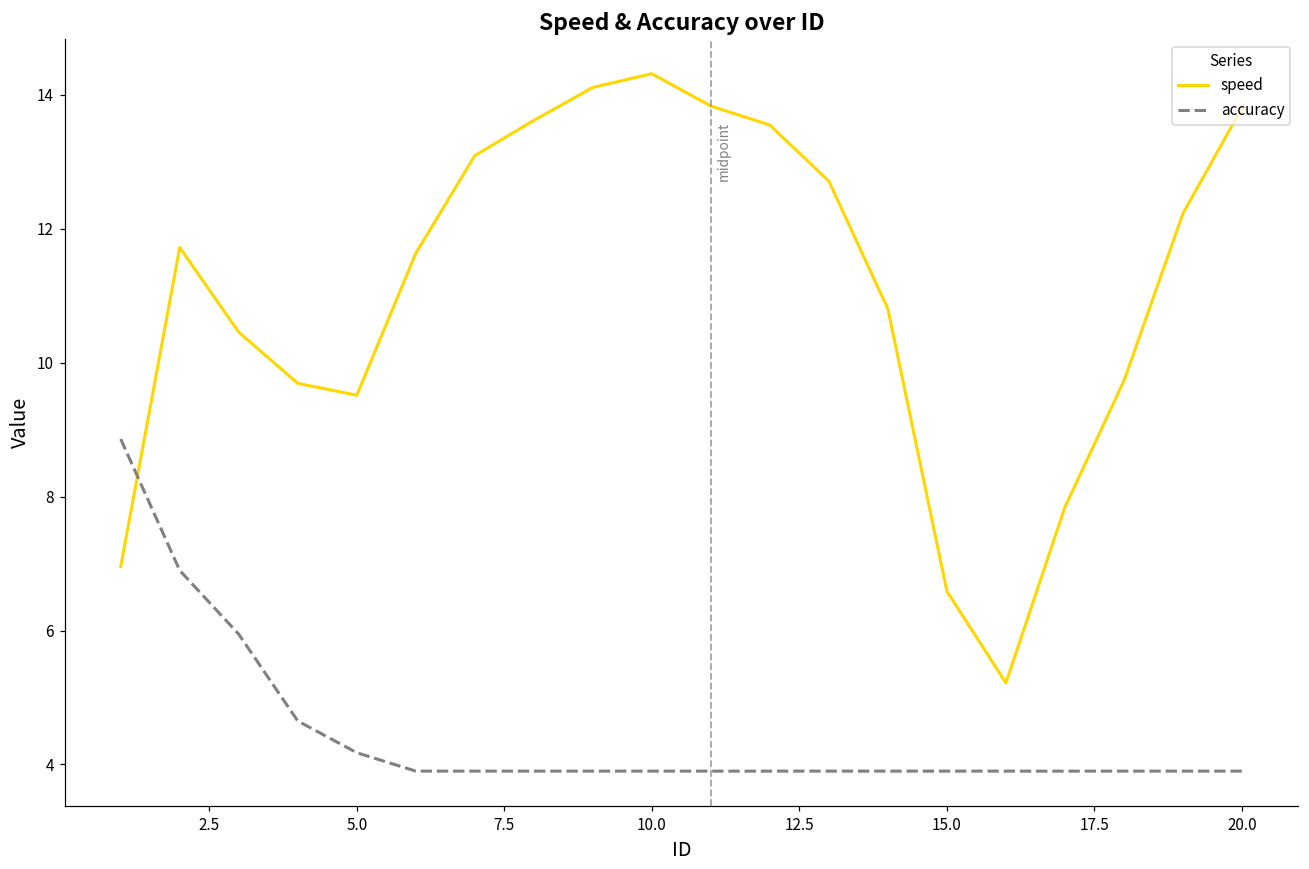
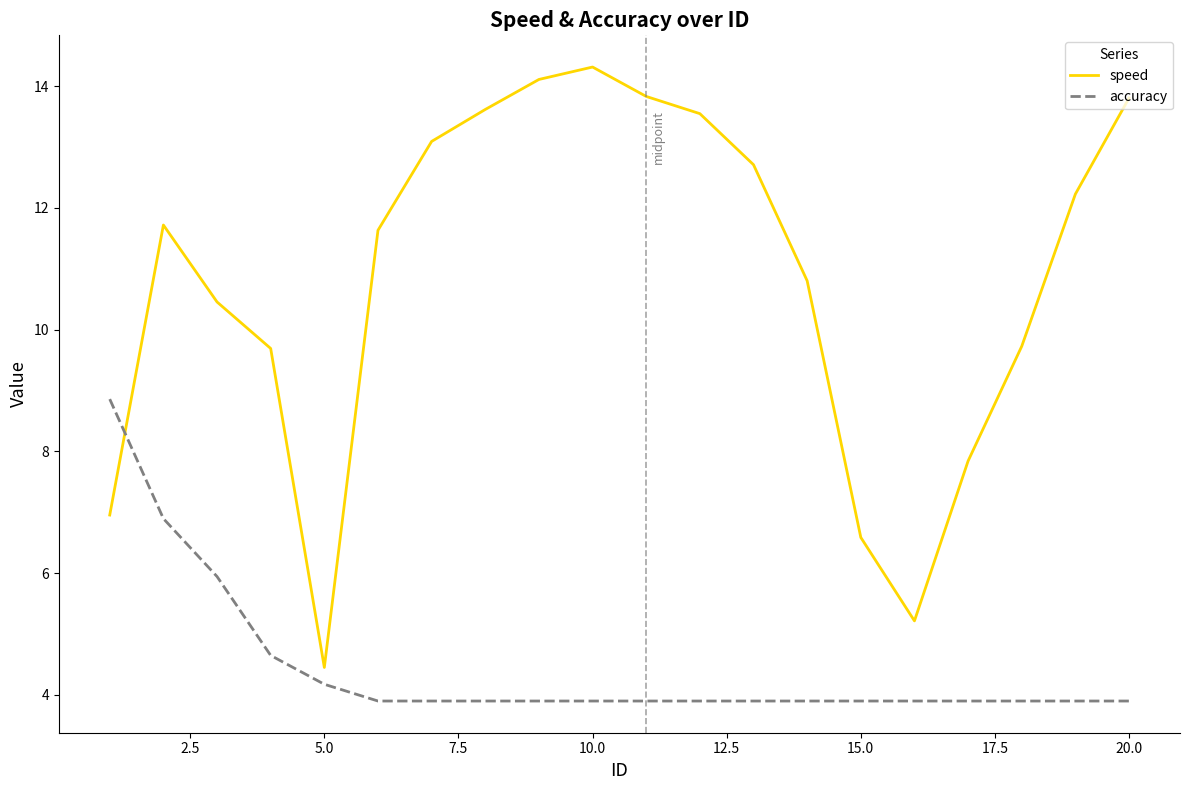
  {
    "speed": {
-     "5.0": 9.5,
+     "5.0": 4.5,
      "10.0": 14.3,
      "15.0": 6.6
    },
    "accuracy": {
      "5.0": 4.2,
      "10.0": 3.9,
      "15.0": 3.9,
      "20.0": 3.9
    }
  }
